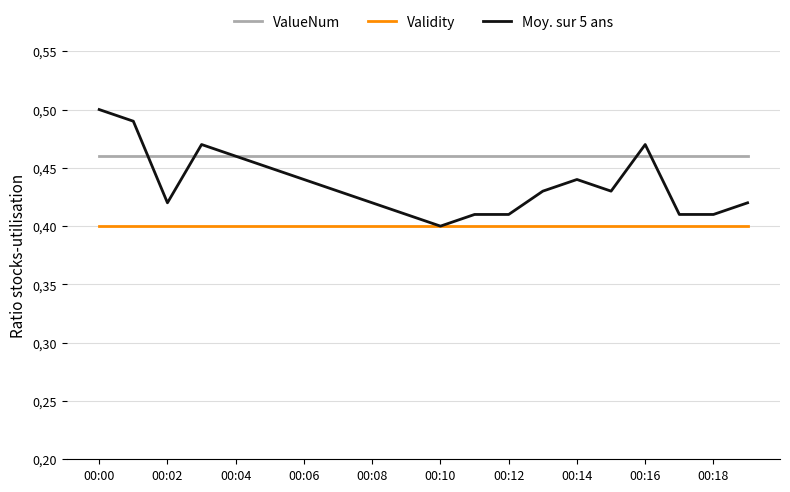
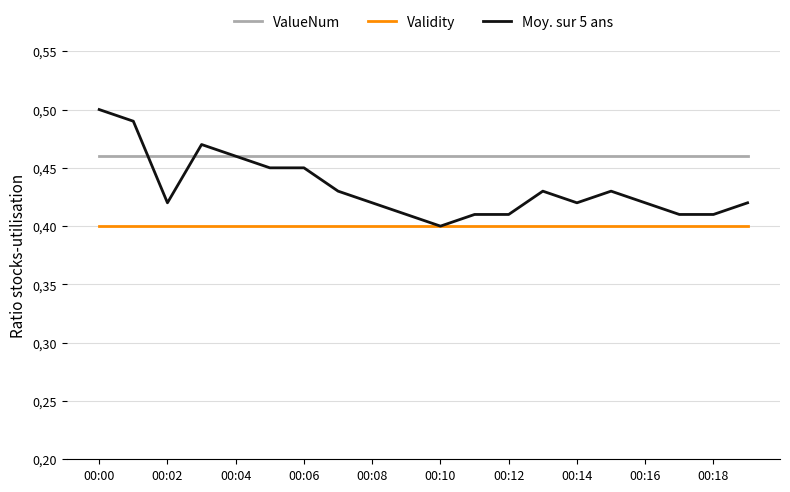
  {
    "ValueNum": {
      "00:00": 46.0,
      "00:02": 46.0,
      "00:06": 46.0,
      "00:08": 46.0,
      "00:10": 46.0,
      "00:12": 46.0,
      "00:14": 46.0,
      "00:16": 46.0,
      "00:18": 46.0
    },
    "Validity": {
      "00:00": 40.0,
      "00:02": 40.0,
      "00:04": 40.0,
      "00:06": 40.0,
      "00:08": 40.0,
      "00:12": 40.0,
      "00:14": 40.0,
      "00:16": 40.0,
      "00:18": 40.0
    },
    "Moy. sur 5 ans": {
      "00:00": 50.0,
      "00:02": 42.0,
-     "00:06": 44.0,
+     "00:06": 45.0,
      "00:08": 42.0,
      "00:12": 41.0,
-     "00:14": 44.0,
-     "00:16": 47.0,
+     "00:14": 42.0,
+     "00:16": 42.0,
      "00:18": 41.0
    }
  }
